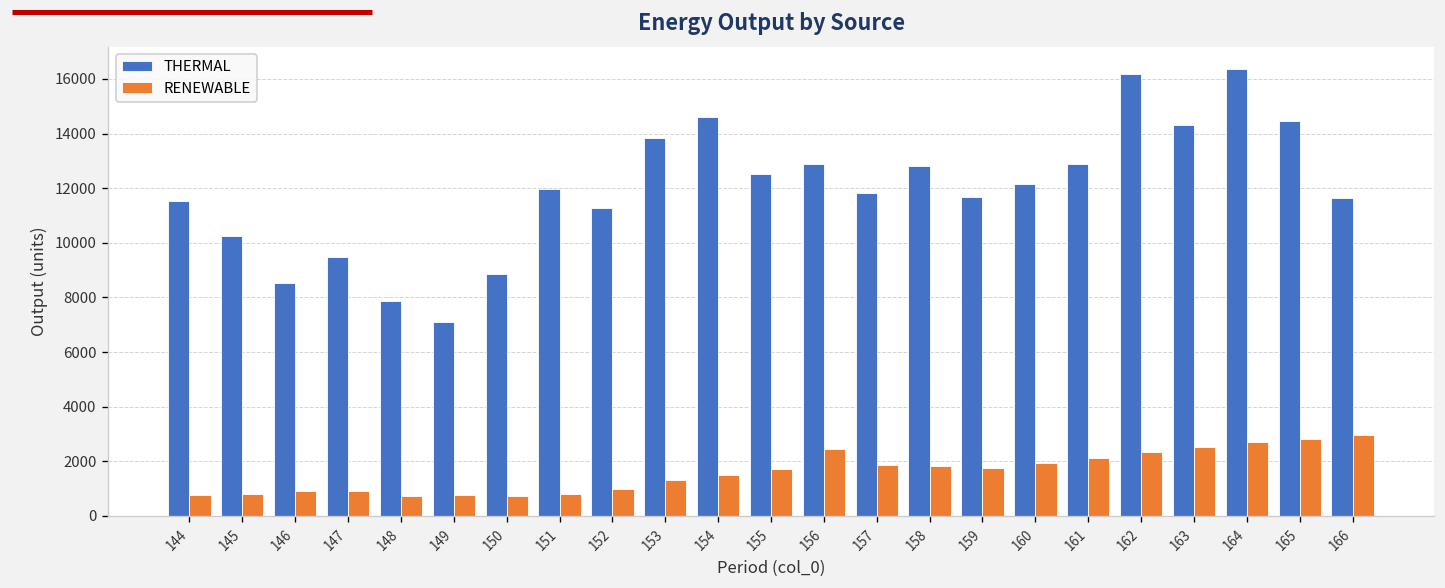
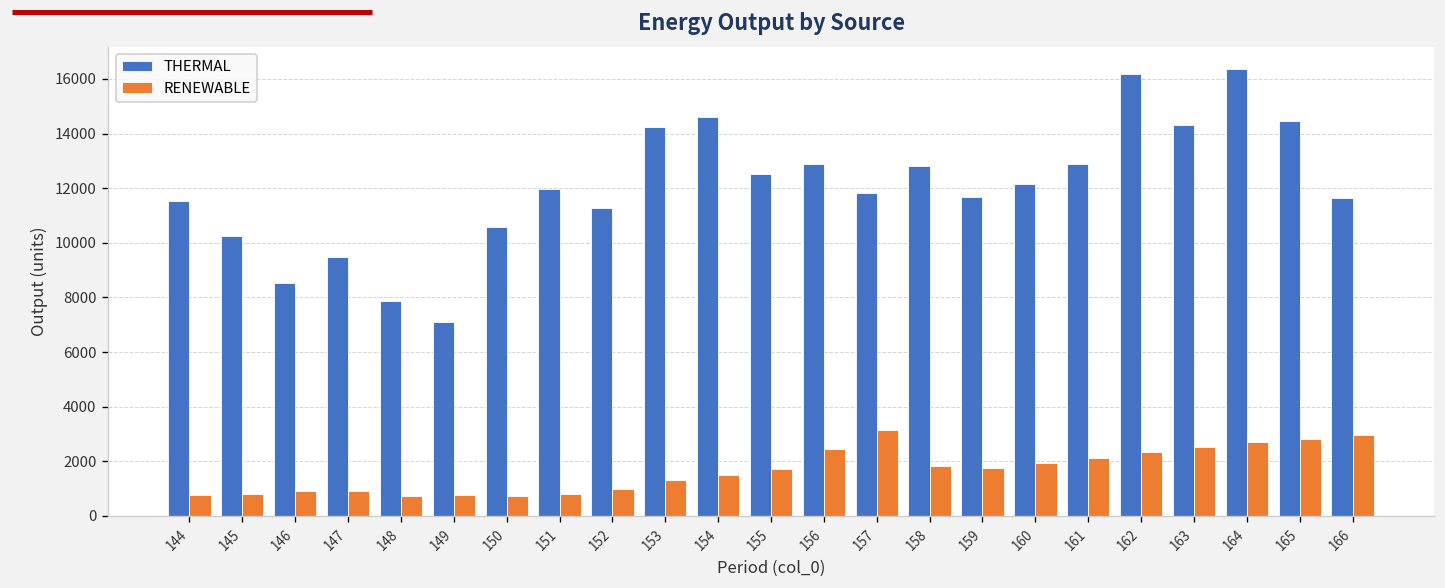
  {
    "THERMAL": {
      "144": 11500,
      "145": 10200,
      "146": 8500,
      "147": 9500,
      "148": 7900,
      "149": 7100,
-     "150": 8800,
+     "150": 10600,
      "151": 12000,
      "152": 11300,
-     "153": 13900,
+     "153": 14200,
      "154": 14600,
      "155": 12500,
      "156": 12900,
      "157": 11800,
      "158": 12800,
      "159": 11700,
      "160": 12200,
      "161": 12900,
      "162": 16200,
      "163": 14300,
      "164": 16400,
      "165": 14500,
      "166": 11600
    },
    "RENEWABLE": {
      "144": 800,
      "145": 800,
      "146": 900,
      "147": 900,
      "148": 700,
      "149": 800,
      "150": 700,
      "151": 800,
      "152": 1000,
      "153": 1300,
      "154": 1500,
      "155": 1700,
      "156": 2400,
-     "157": 1900,
+     "157": 3200,
      "158": 1800,
      "159": 1800,
      "160": 1900,
      "161": 2100,
      "162": 2300,
      "163": 2500,
      "164": 2700,
      "165": 2800,
      "166": 3000
    }
  }
